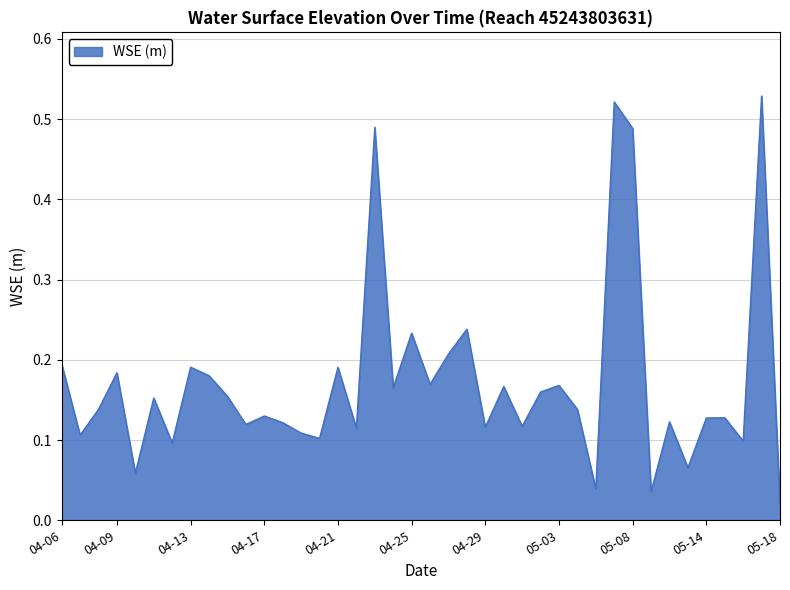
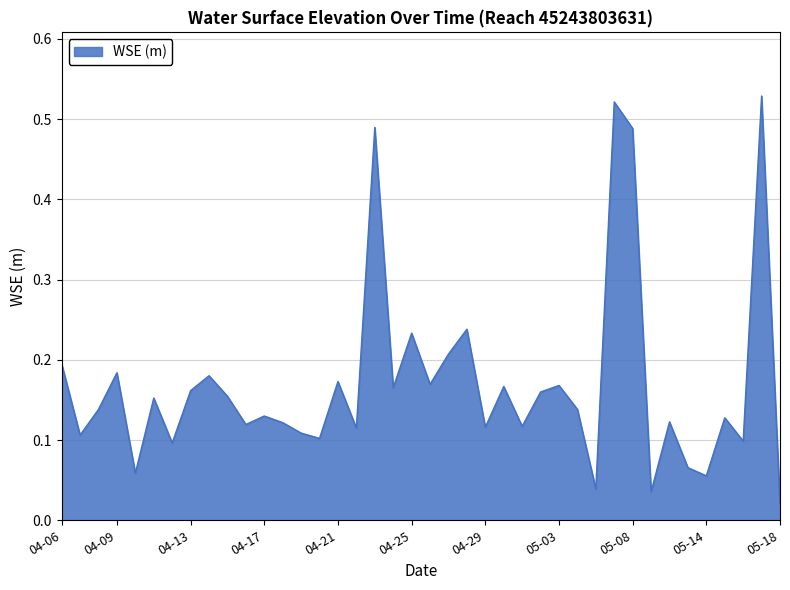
  {
    "04-06": 0.19,
    "04-09": 0.18,
-   "04-13": 0.19,
+   "04-13": 0.16,
    "04-17": 0.13,
-   "04-21": 0.19,
+   "04-21": 0.17,
    "04-25": 0.23,
    "04-29": 0.12,
    "05-03": 0.17,
    "05-08": 0.49,
-   "05-14": 0.13,
+   "05-14": 0.06,
    "05-18": 0.02
  }
